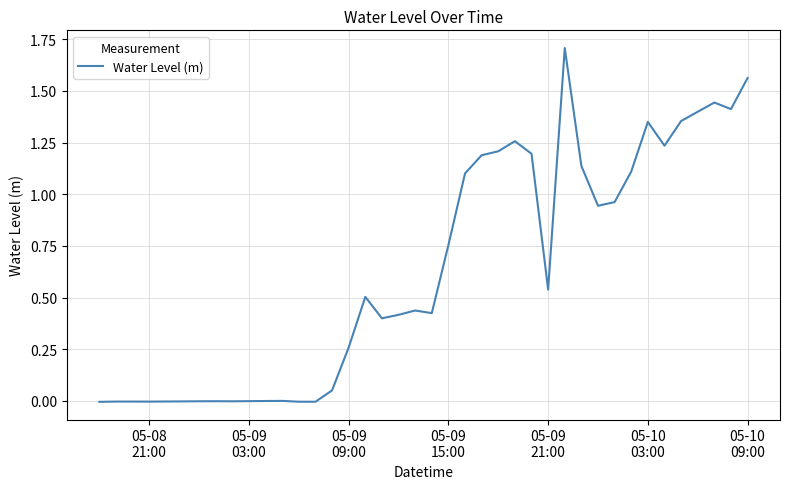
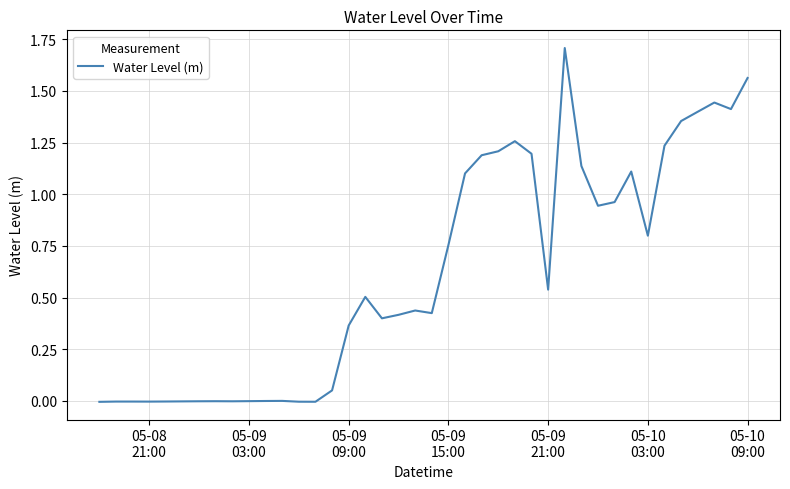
  {
    "05-08 21:00": 0.00,
    "05-09 03:00": 0.00,
-   "05-09 09:00": 0.26,
+   "05-09 09:00": 0.37,
    "05-09 15:00": 0.75,
    "05-09 21:00": 0.54,
-   "05-10 03:00": 1.35,
+   "05-10 03:00": 0.80,
    "05-10 09:00": 1.56
  }
